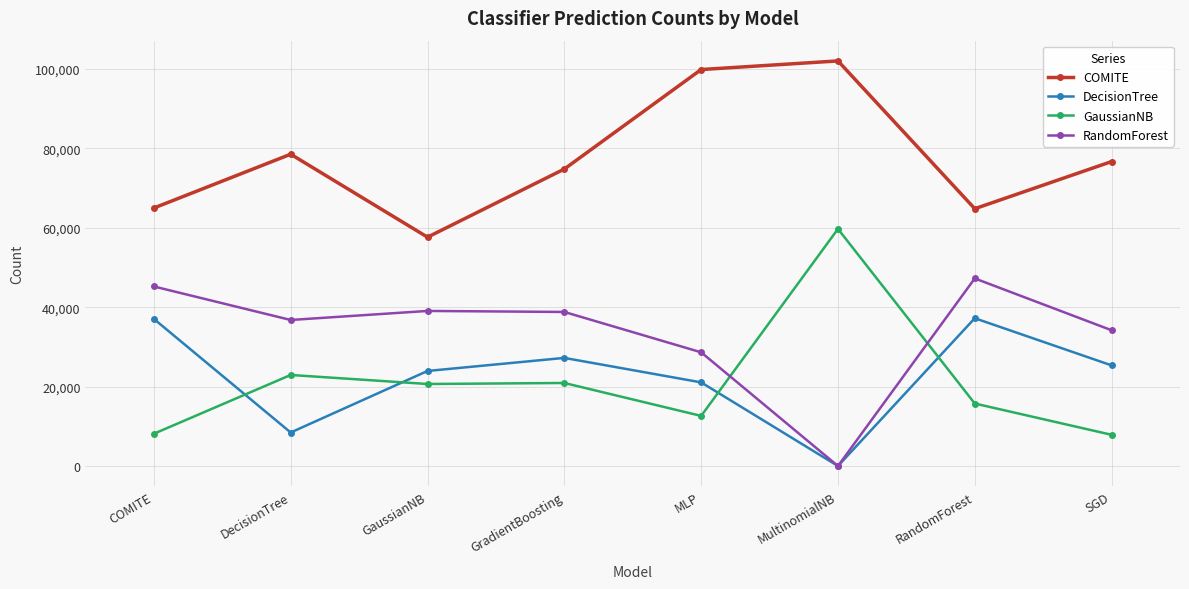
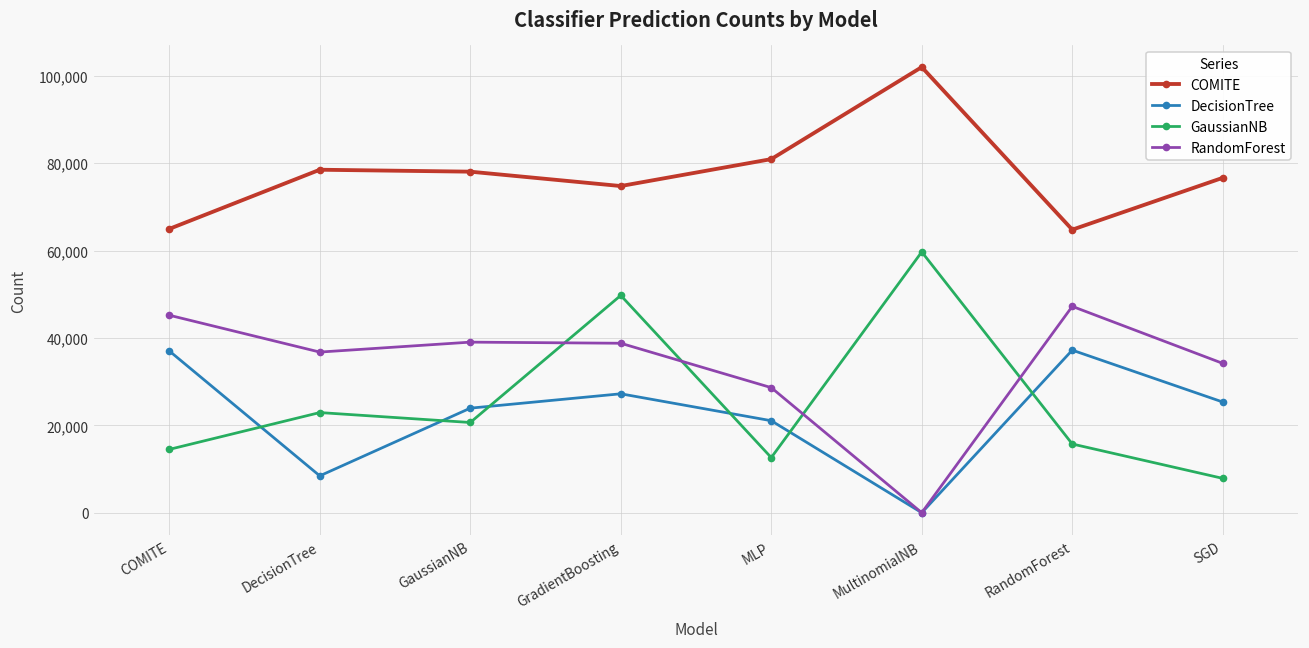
  {
    "COMITE": {
      "COMITE": "65,000",
      "DecisionTree": "79,000",
-     "GaussianNB": "58,000",
+     "GaussianNB": "78,000",
      "GradientBoosting": "75,000",
-     "MLP": "100,000",
+     "MLP": "81,000",
      "MultinomialNB": "102,000",
      "RandomForest": "65,000",
      "SGD": "77,000"
    },
    "DecisionTree": {
      "COMITE": "37,000",
      "DecisionTree": "8,000",
      "GaussianNB": "24,000",
      "GradientBoosting": "27,000",
      "MLP": "21,000",
      "RandomForest": "37,000",
      "SGD": "25,000"
    },
    "GaussianNB": {
-     "COMITE": "8,000",
+     "COMITE": "14,000",
      "DecisionTree": "23,000",
      "GaussianNB": "21,000",
-     "GradientBoosting": "21,000",
+     "GradientBoosting": "50,000",
      "MLP": "13,000",
      "MultinomialNB": "60,000",
      "RandomForest": "16,000",
      "SGD": "8,000"
    },
    "RandomForest": {
      "COMITE": "45,000",
      "DecisionTree": "37,000",
      "GaussianNB": "39,000",
      "GradientBoosting": "39,000",
      "MLP": "29,000",
      "RandomForest": "47,000",
      "SGD": "34,000"
    }
  }
